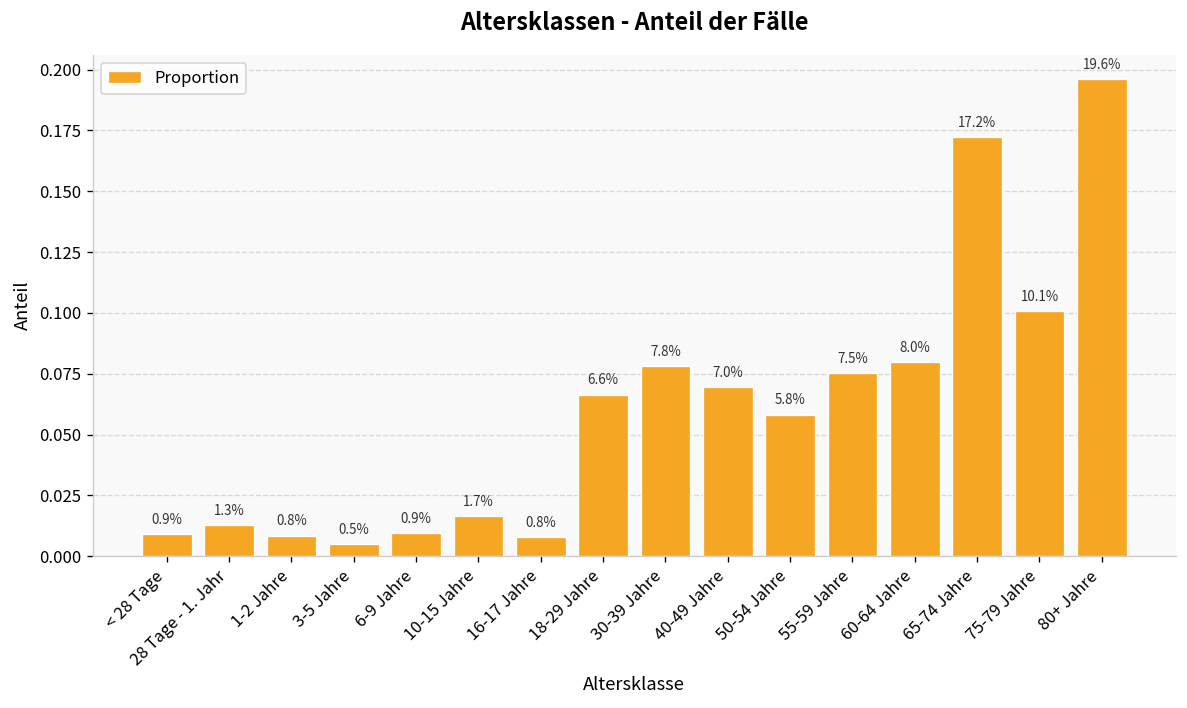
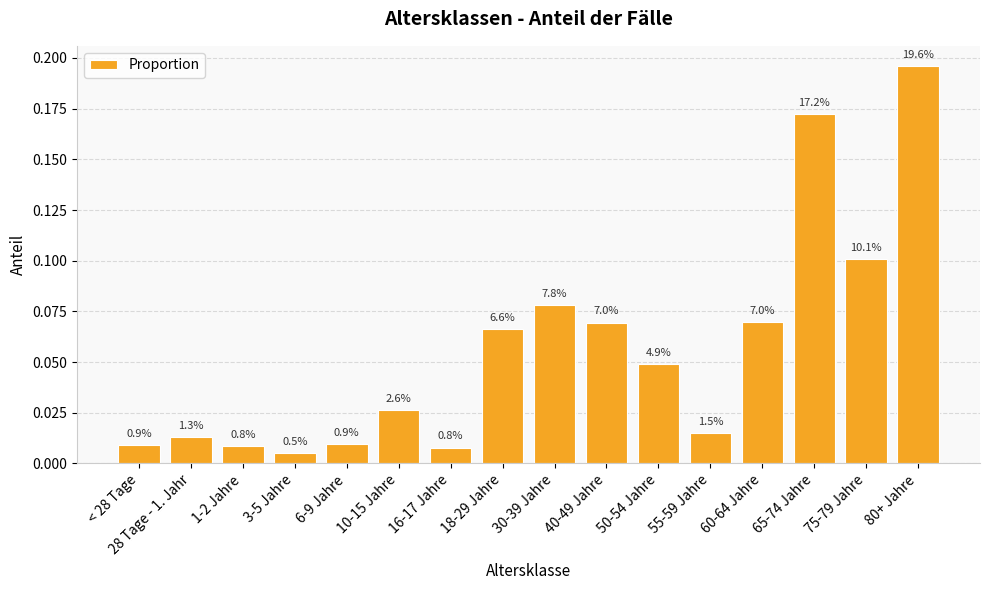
  {
    "< 28 Tage": "0.9%",
    "28 Tage - 1. Jahr": "1.3%",
    "1-2 Jahre": "0.8%",
    "3-5 Jahre": "0.5%",
    "6-9 Jahre": "0.9%",
-   "10-15 Jahre": "1.7%",
+   "10-15 Jahre": "2.6%",
    "16-17 Jahre": "0.8%",
    "18-29 Jahre": "6.6%",
    "30-39 Jahre": "7.8%",
    "40-49 Jahre": "7.0%",
-   "50-54 Jahre": "5.8%",
-   "55-59 Jahre": "7.5%",
-   "60-64 Jahre": "8.0%",
+   "50-54 Jahre": "4.9%",
+   "55-59 Jahre": "1.5%",
+   "60-64 Jahre": "7.0%",
    "65-74 Jahre": "17.2%",
    "75-79 Jahre": "10.1%",
    "80+ Jahre": "19.6%"
  }
